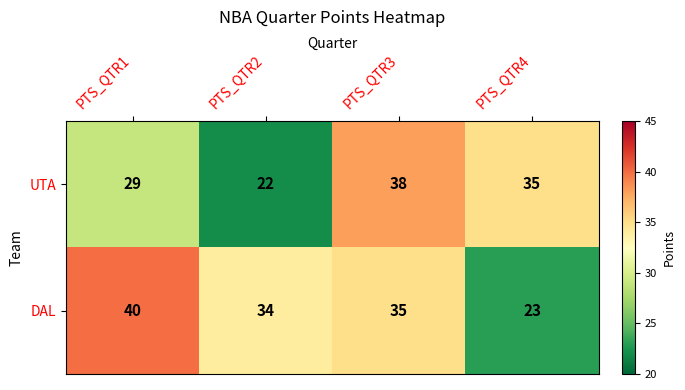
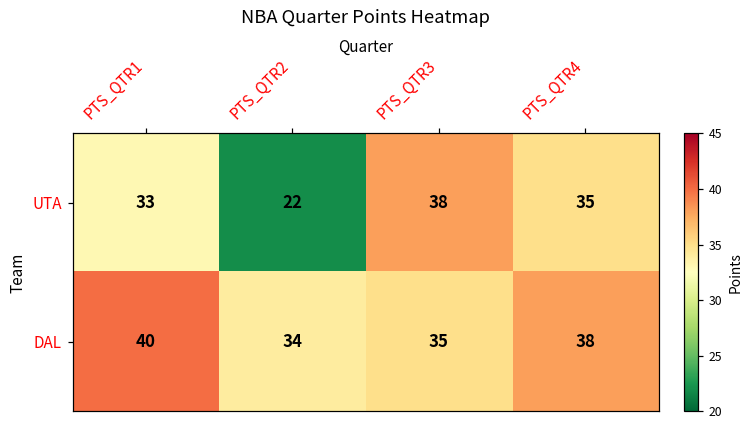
  {
    "UTA": {
-     "PTS_QTR1": 29,
+     "PTS_QTR1": 33,
      "PTS_QTR2": 22,
      "PTS_QTR3": 38,
      "PTS_QTR4": 35
    },
    "DAL": {
      "PTS_QTR1": 40,
      "PTS_QTR2": 34,
      "PTS_QTR3": 35,
-     "PTS_QTR4": 23
+     "PTS_QTR4": 38
    }
  }
